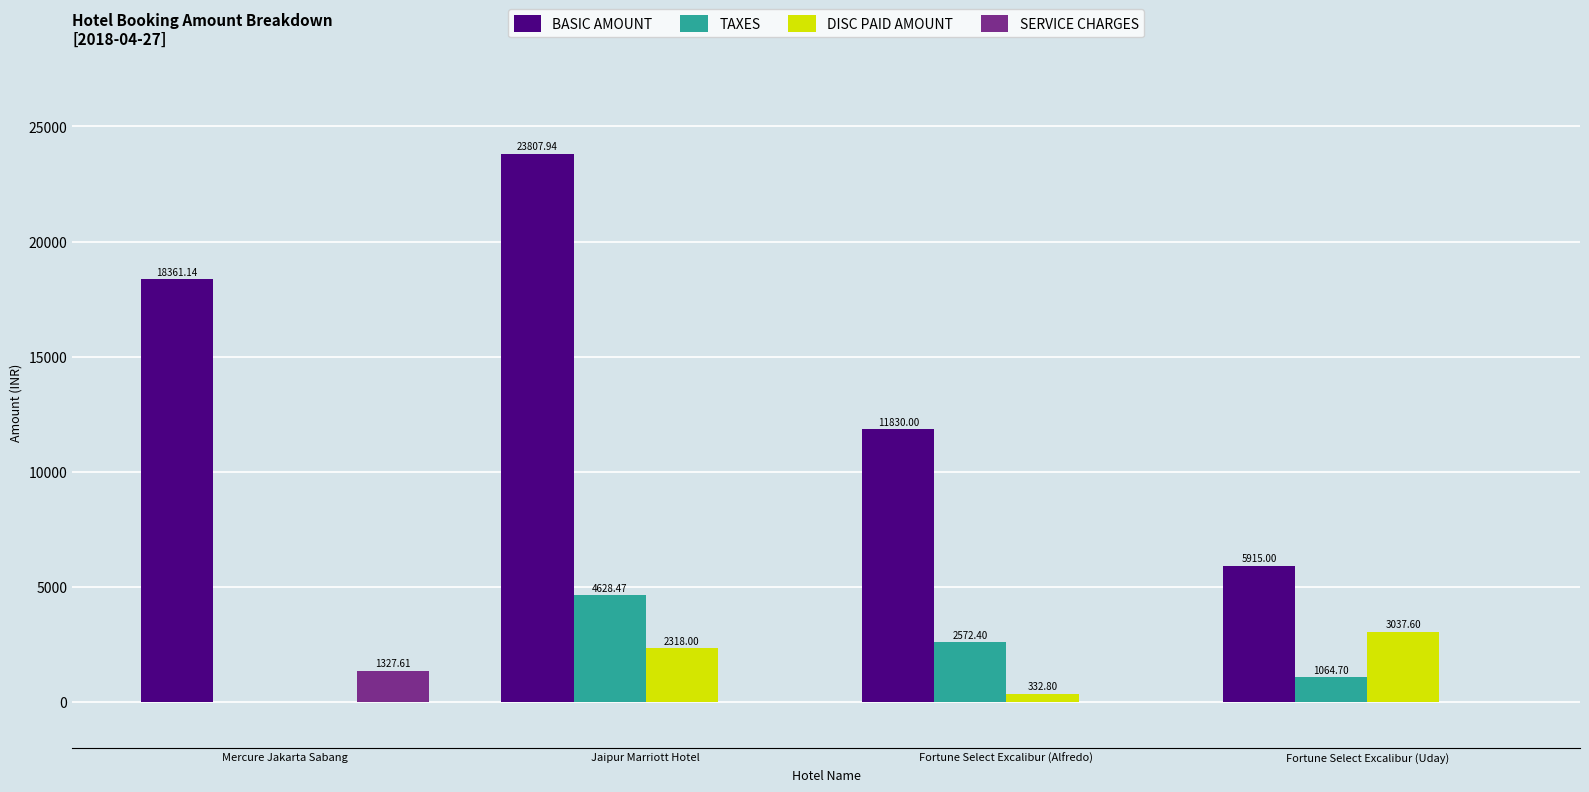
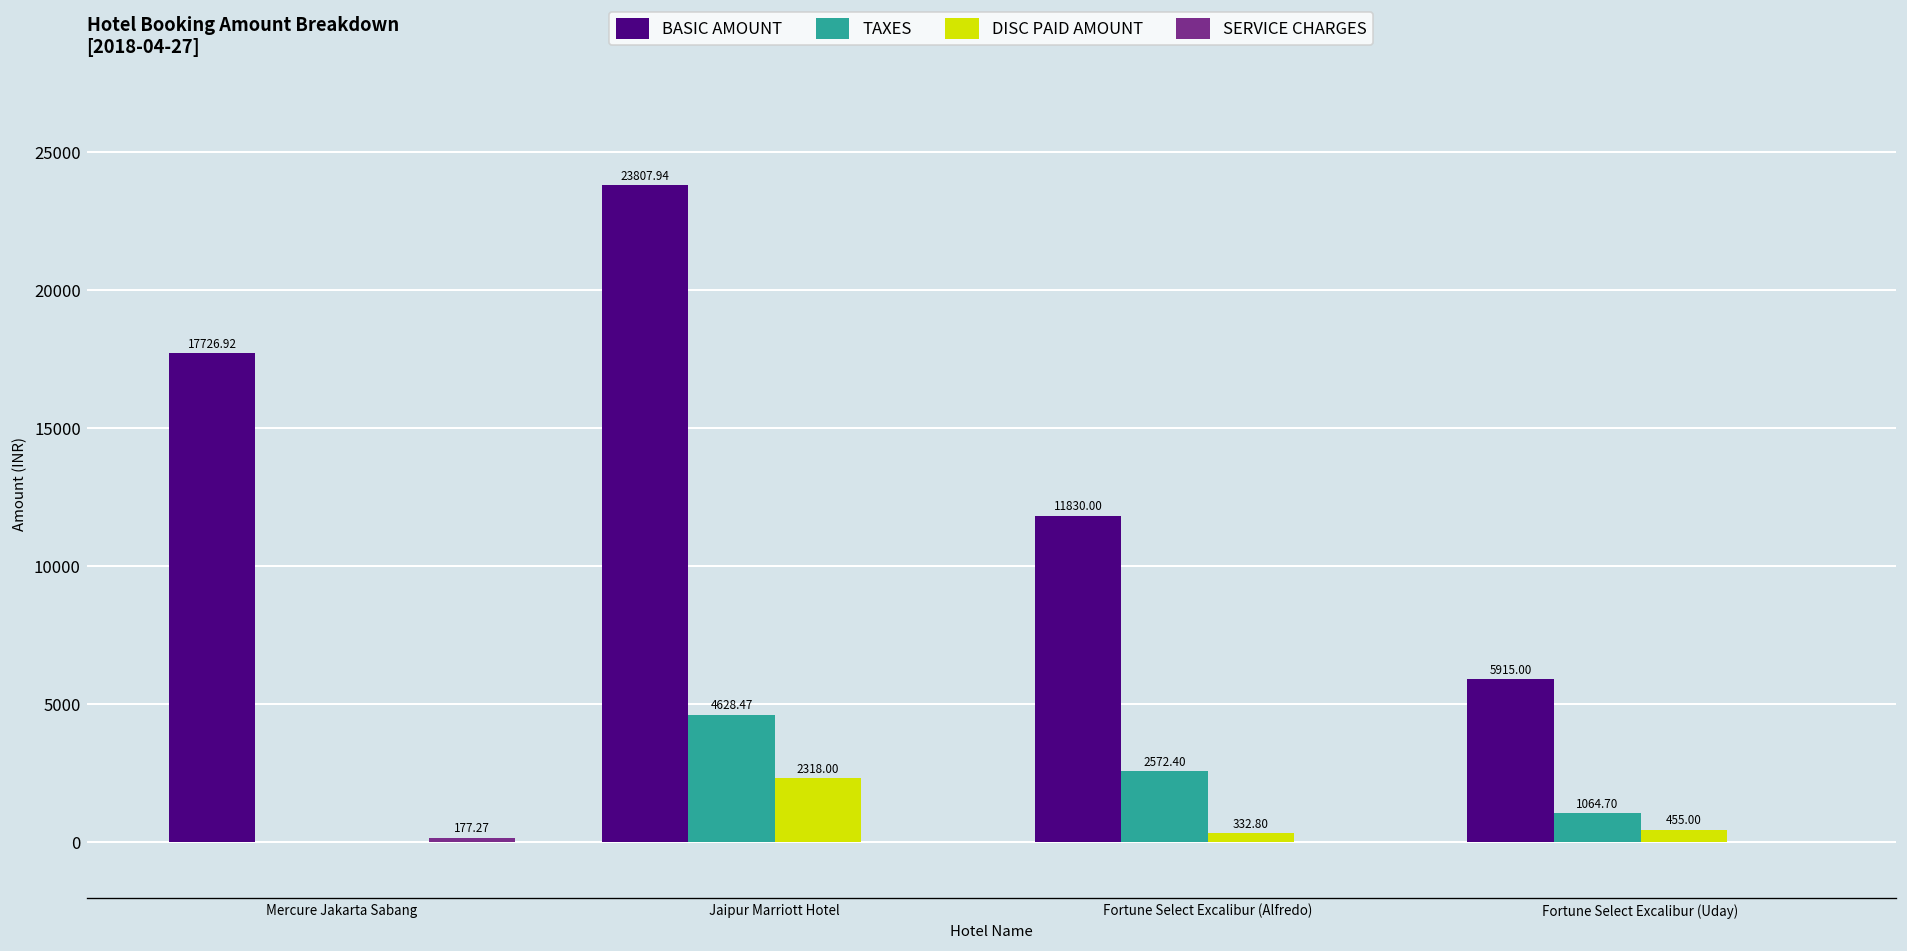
  {
    "BASIC AMOUNT": {
-     "Mercure Jakarta Sabang": 18361.14,
+     "Mercure Jakarta Sabang": 17726.92,
      "Jaipur Marriott Hotel": 23807.94,
      "Fortune Select Excalibur (Alfredo)": 11830.00,
      "Fortune Select Excalibur (Uday)": 5915.00
    },
    "TAXES": {
      "Jaipur Marriott Hotel": 4628.47,
      "Fortune Select Excalibur (Alfredo)": 2572.40,
      "Fortune Select Excalibur (Uday)": 1064.70
    },
    "DISC PAID AMOUNT": {
      "Jaipur Marriott Hotel": 2318.00,
      "Fortune Select Excalibur (Alfredo)": 332.80,
-     "Fortune Select Excalibur (Uday)": 3037.60
+     "Fortune Select Excalibur (Uday)": 455.00
    },
    "SERVICE CHARGES": {
-     "Mercure Jakarta Sabang": 1327.61
+     "Mercure Jakarta Sabang": 177.27
    }
  }
